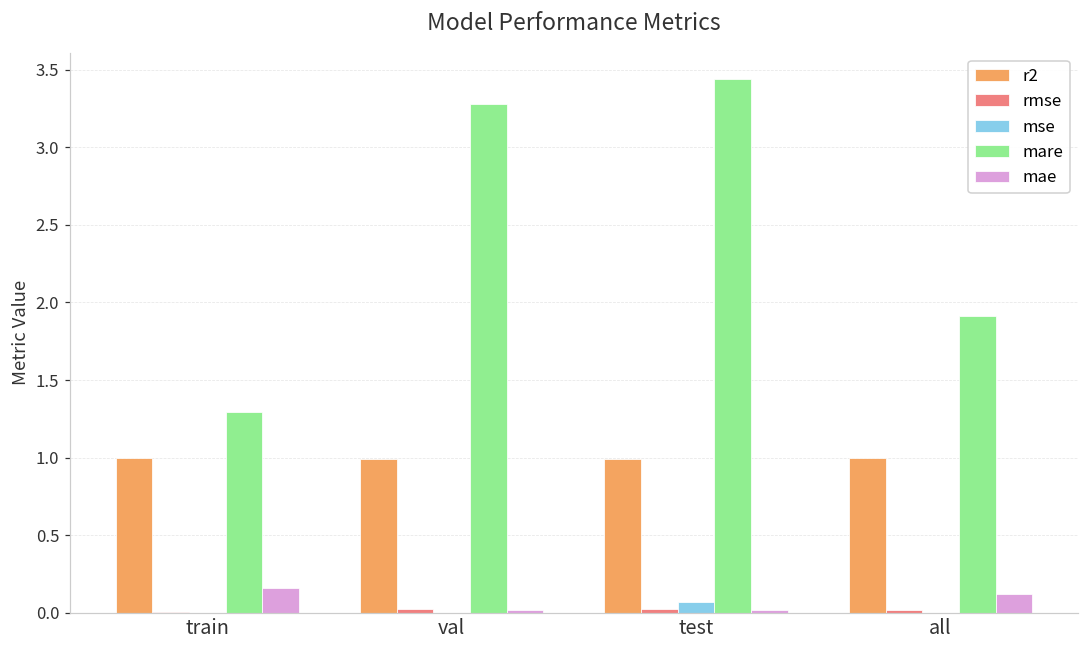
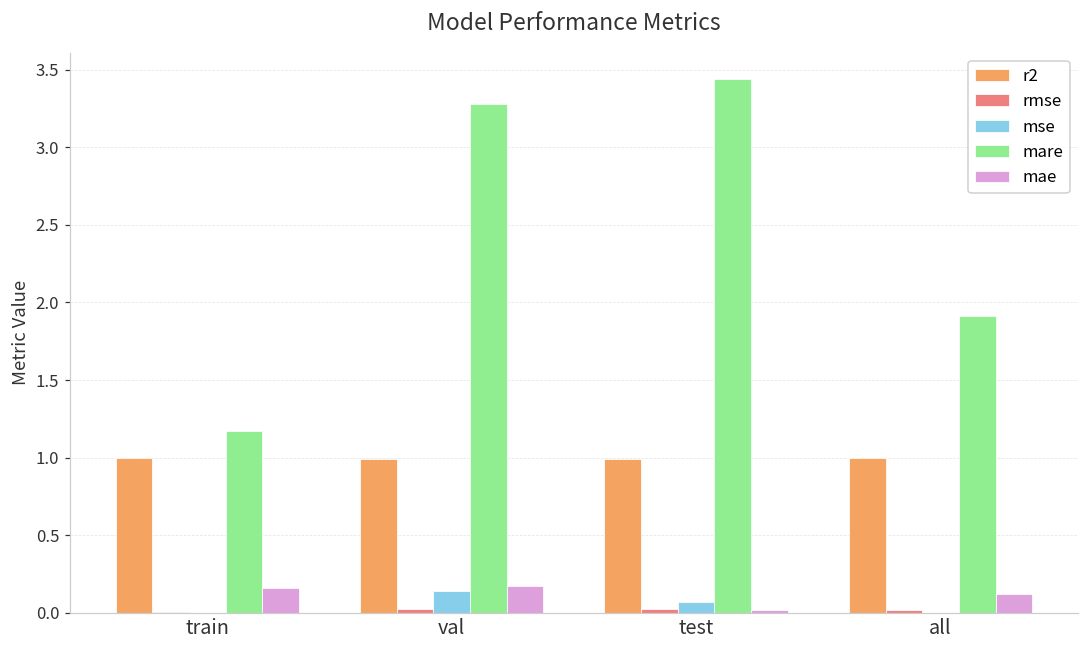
  {
    "mse": {
-     "val": 0.00,
+     "val": 0.14,
      "test": 0.07
    },
    "mare": {
-     "train": 1.29,
+     "train": 1.17,
      "val": 3.28,
      "test": 3.44,
      "all": 1.91
    },
    "mae": {
      "train": 0.16,
-     "val": 0.02,
+     "val": 0.17,
      "all": 0.12
    }
  }
